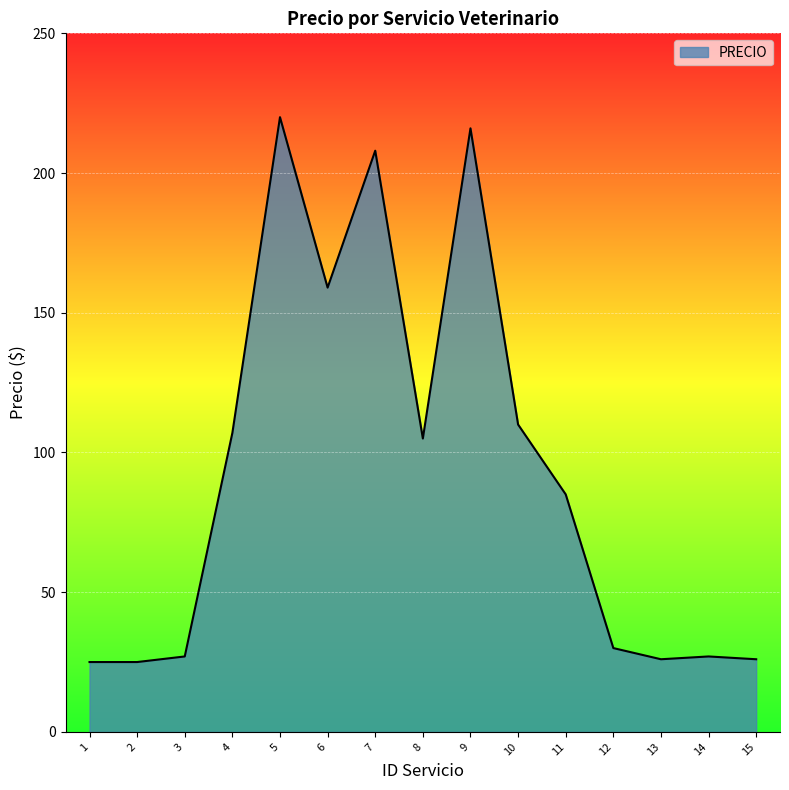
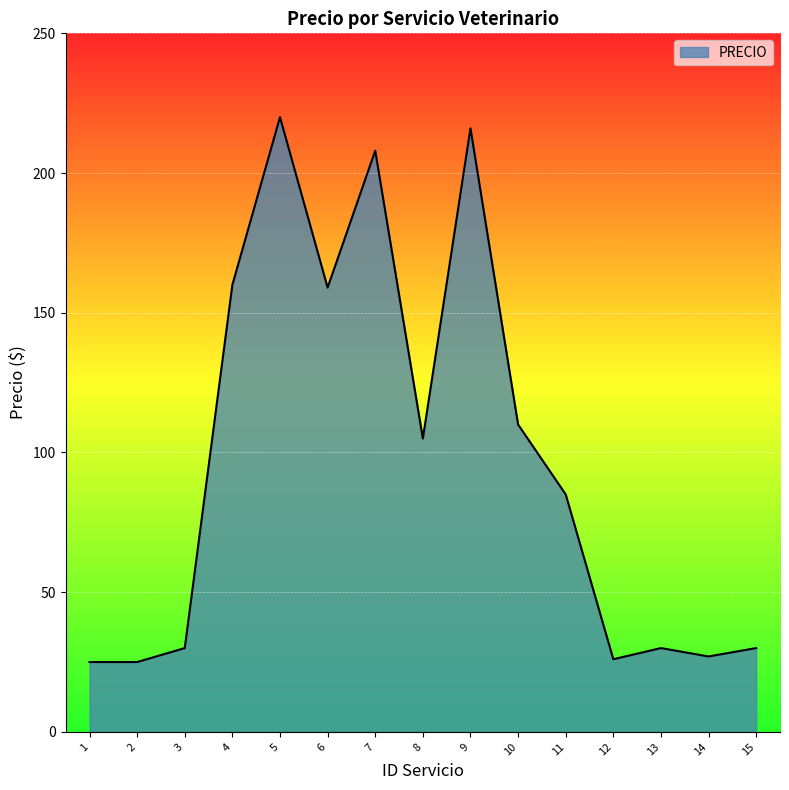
  {
    "1": 25,
    "2": 25,
-   "3": 27,
-   "4": 107,
+   "3": 30,
+   "4": 160,
    "5": 220,
    "6": 159,
    "7": 208,
    "8": 105,
    "9": 216,
    "10": 110,
    "11": 85,
-   "12": 30,
-   "13": 26,
+   "12": 26,
+   "13": 30,
    "14": 27,
-   "15": 26
+   "15": 30
  }
